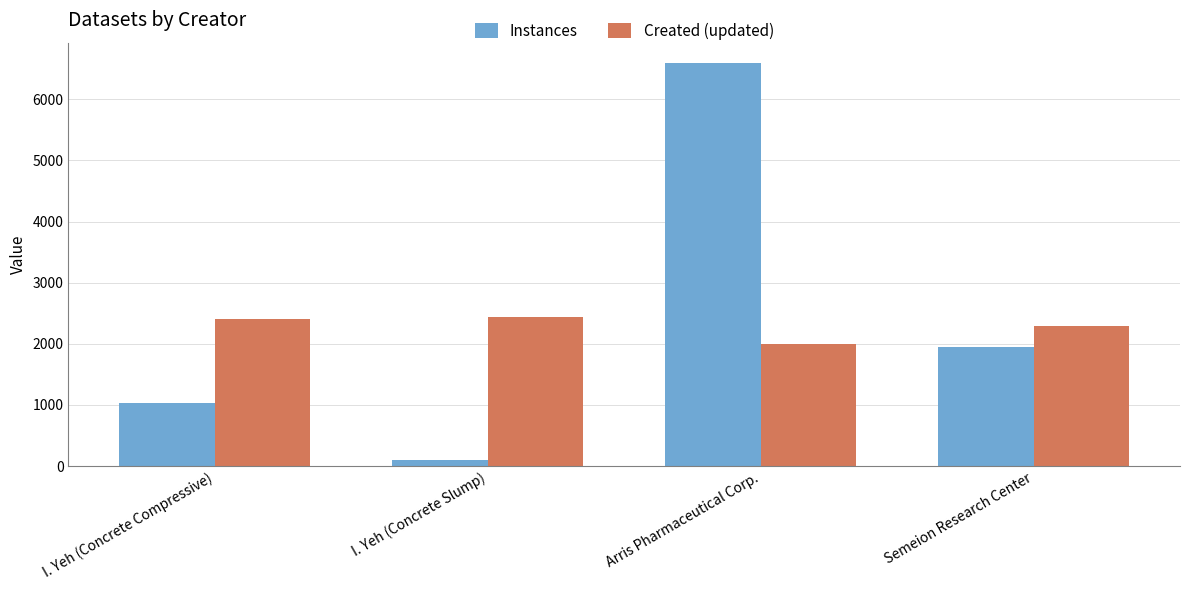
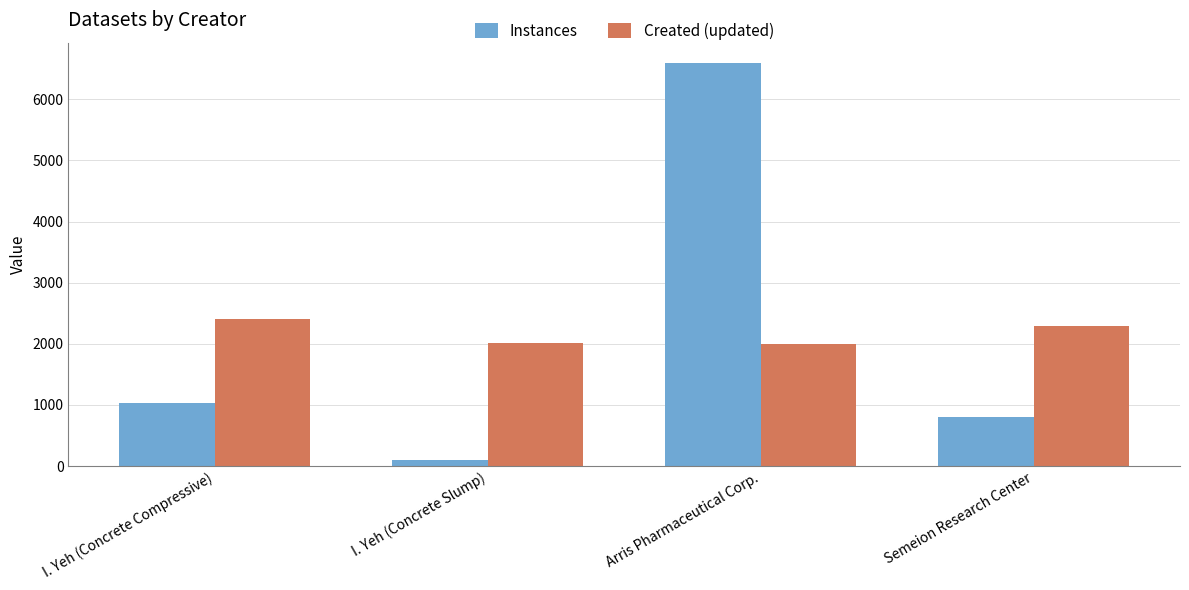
  {
    "Instances": {
      "I. Yeh (Concrete Compressive)": 1000,
      "I. Yeh (Concrete Slump)": 100,
      "Arris Pharmaceutical Corp.": 6600,
-     "Semeion Research Center": 1900
+     "Semeion Research Center": 800
    },
    "Created (updated)": {
      "I. Yeh (Concrete Compressive)": 2400,
-     "I. Yeh (Concrete Slump)": 2400,
+     "I. Yeh (Concrete Slump)": 2000,
      "Arris Pharmaceutical Corp.": 2000,
      "Semeion Research Center": 2300
    }
  }
